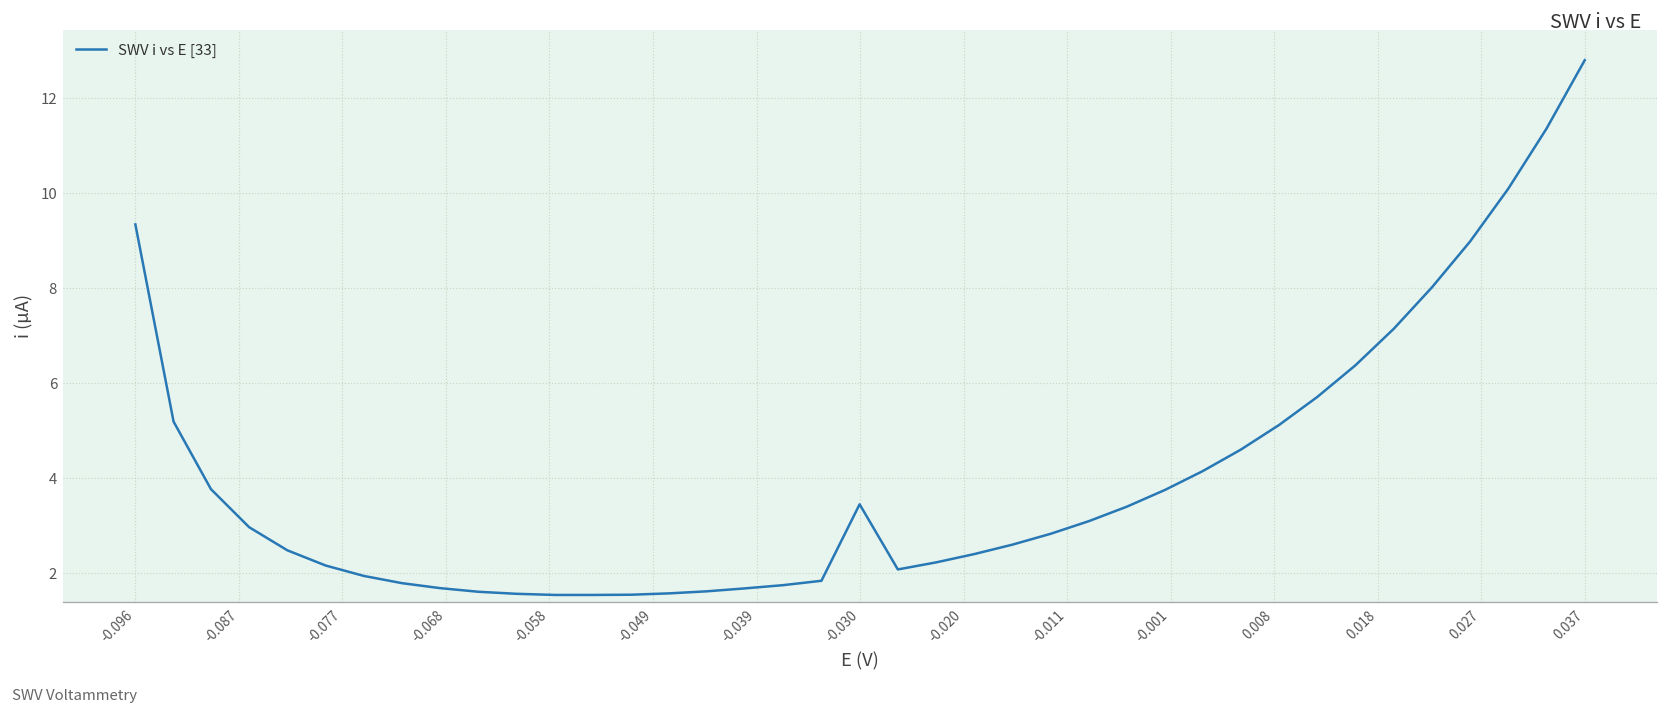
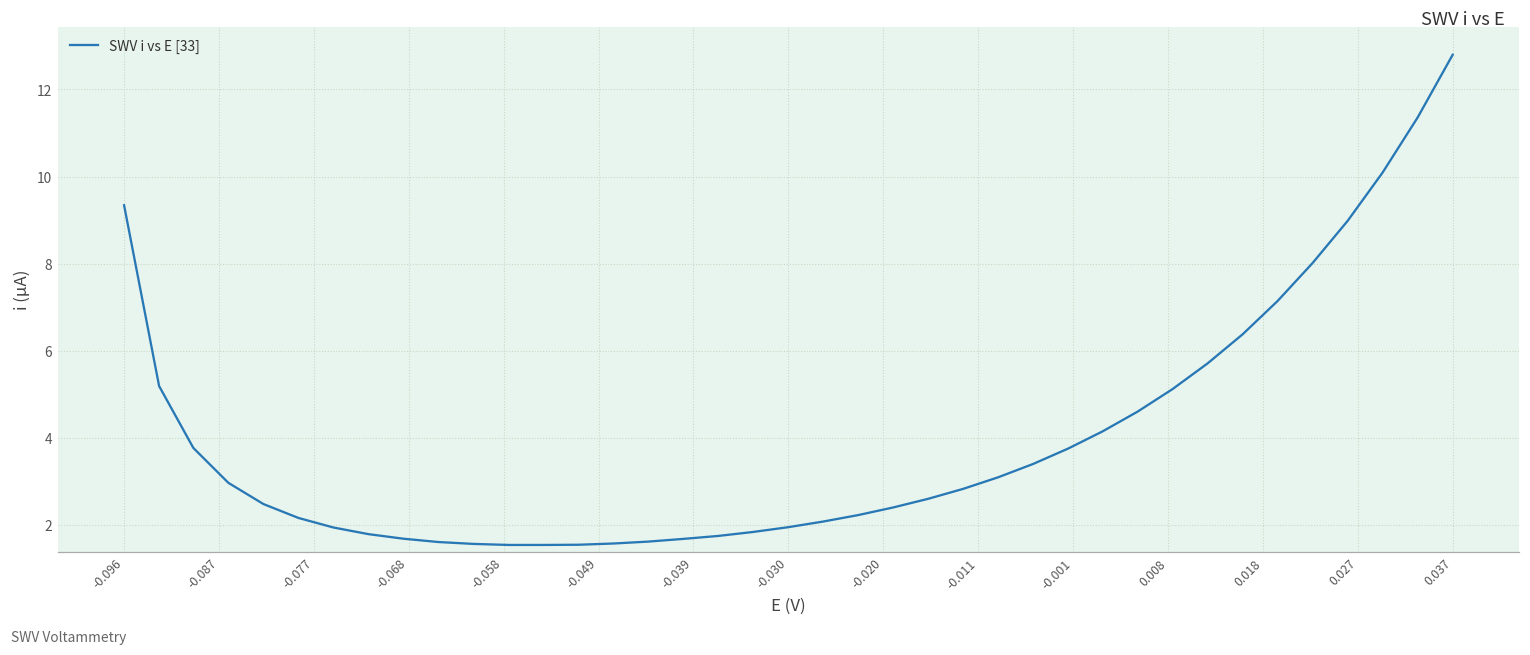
  {
    "-0.096": 9.3,
-   "-0.030": 3.5,
+   "-0.030": 1.9,
    "0.037": 12.8
  }
